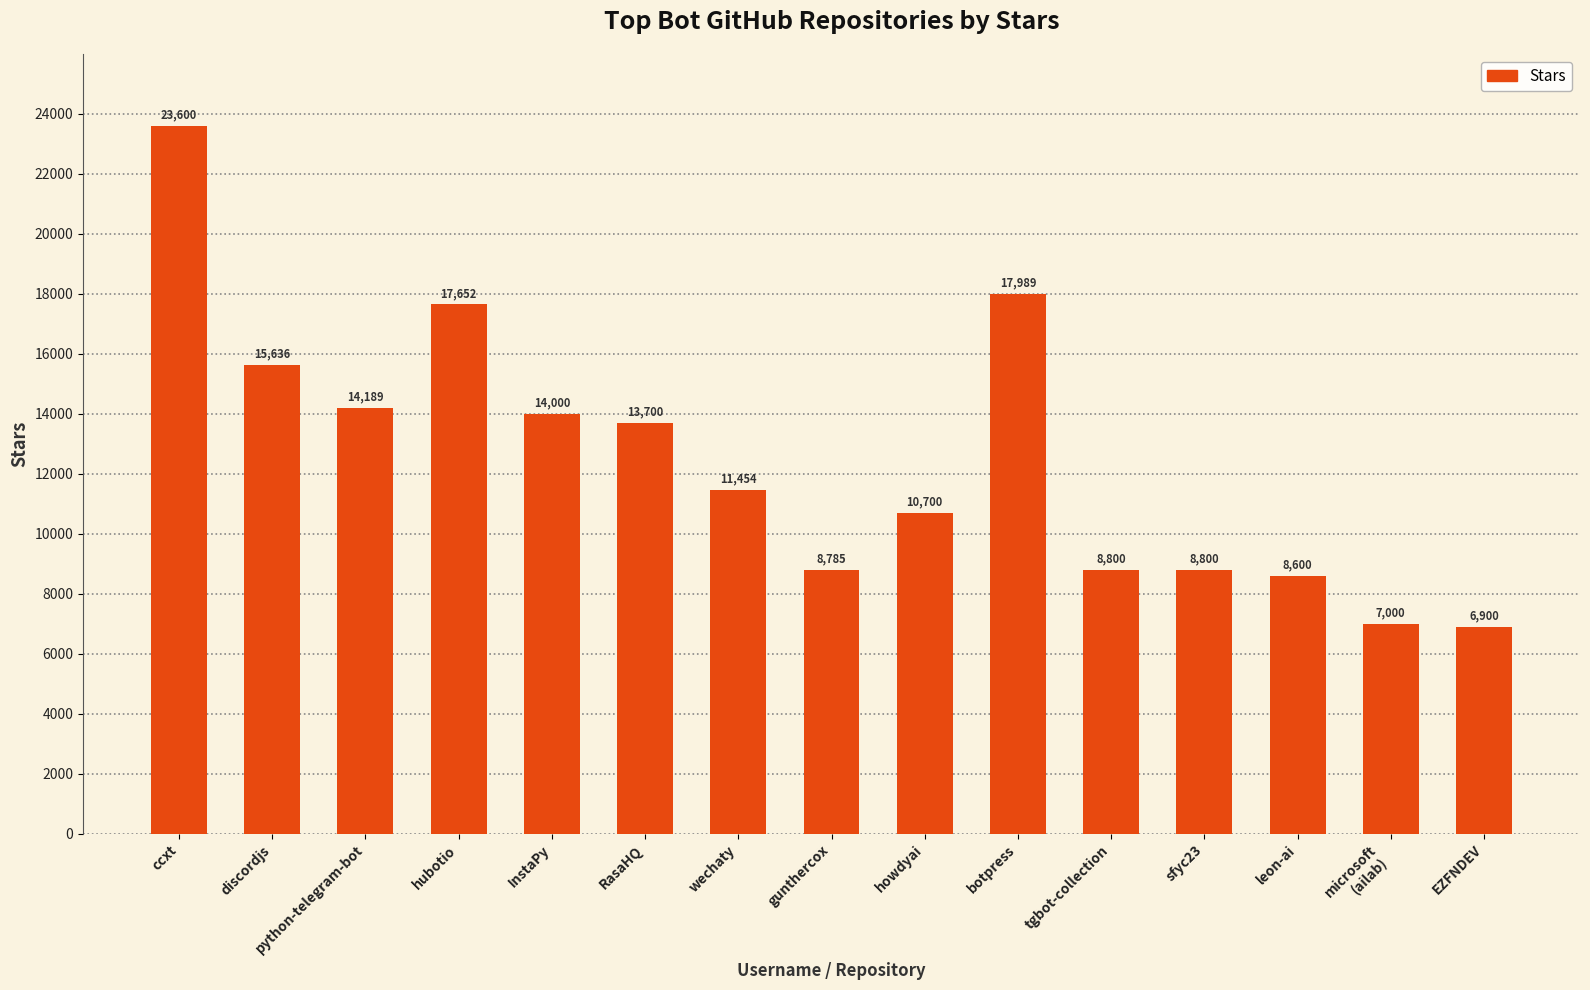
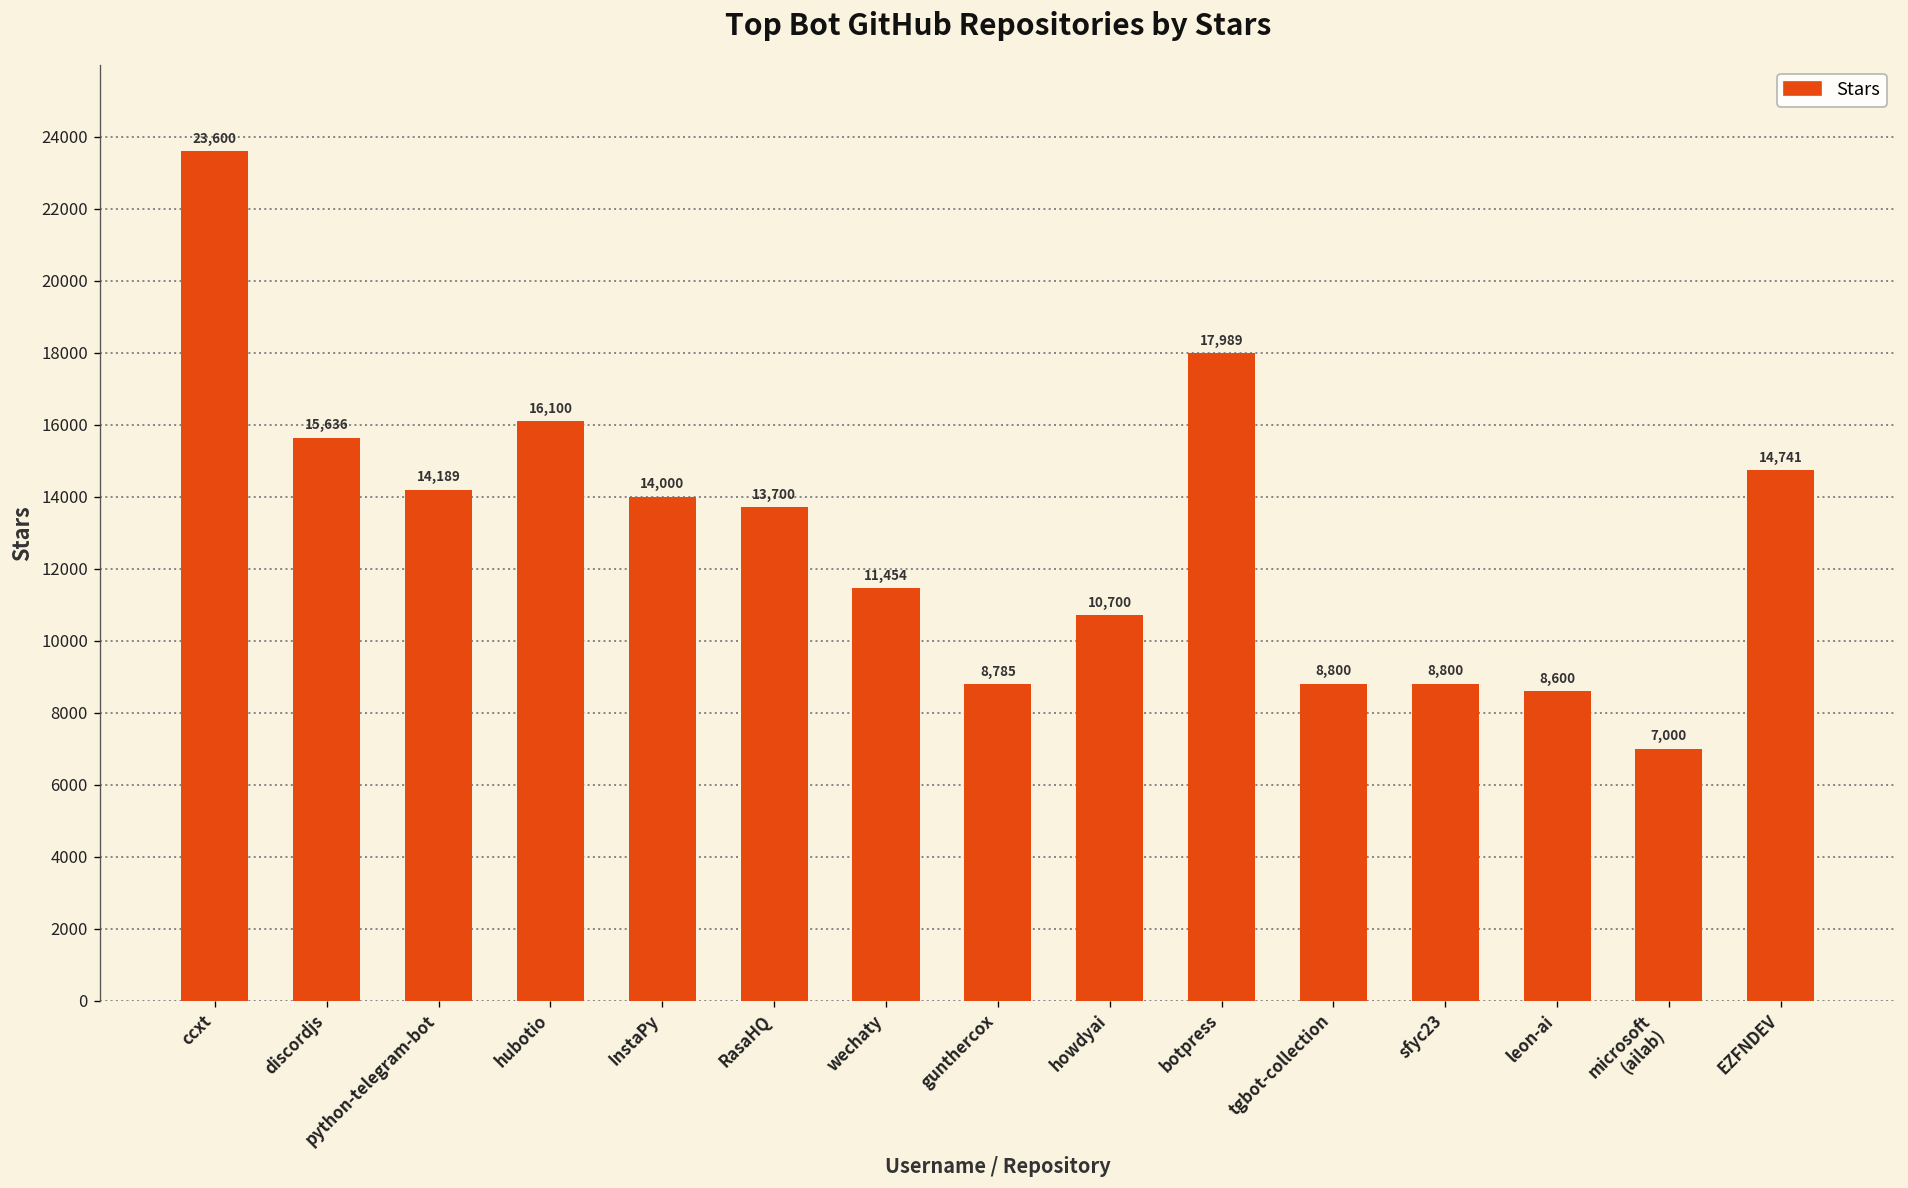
  {
    "ccxt": "23,600",
    "discordjs": "15,636",
    "python-telegram-bot": "14,189",
-   "hubotio": "17,652",
+   "hubotio": "16,100",
    "InstaPy": "14,000",
    "RasaHQ": "13,700",
    "wechaty": "11,454",
    "gunthercox": "8,785",
    "howdyai": "10,700",
    "botpress": "17,989",
    "tgbot-collection": "8,800",
    "sfyc23": "8,800",
    "leon-ai": "8,600",
    "microsoft (ailab)": "7,000",
-   "EZFNDEV": "6,900"
+   "EZFNDEV": "14,741"
  }
